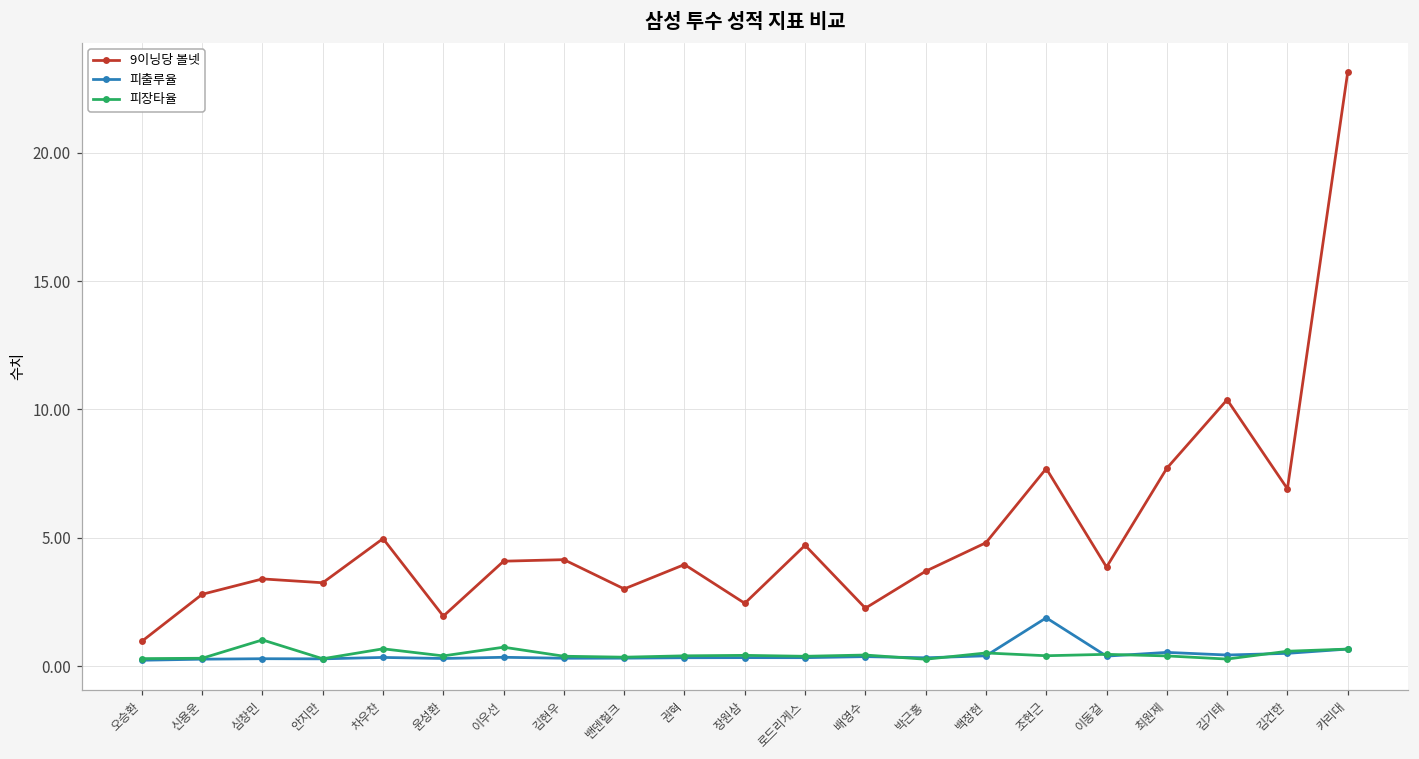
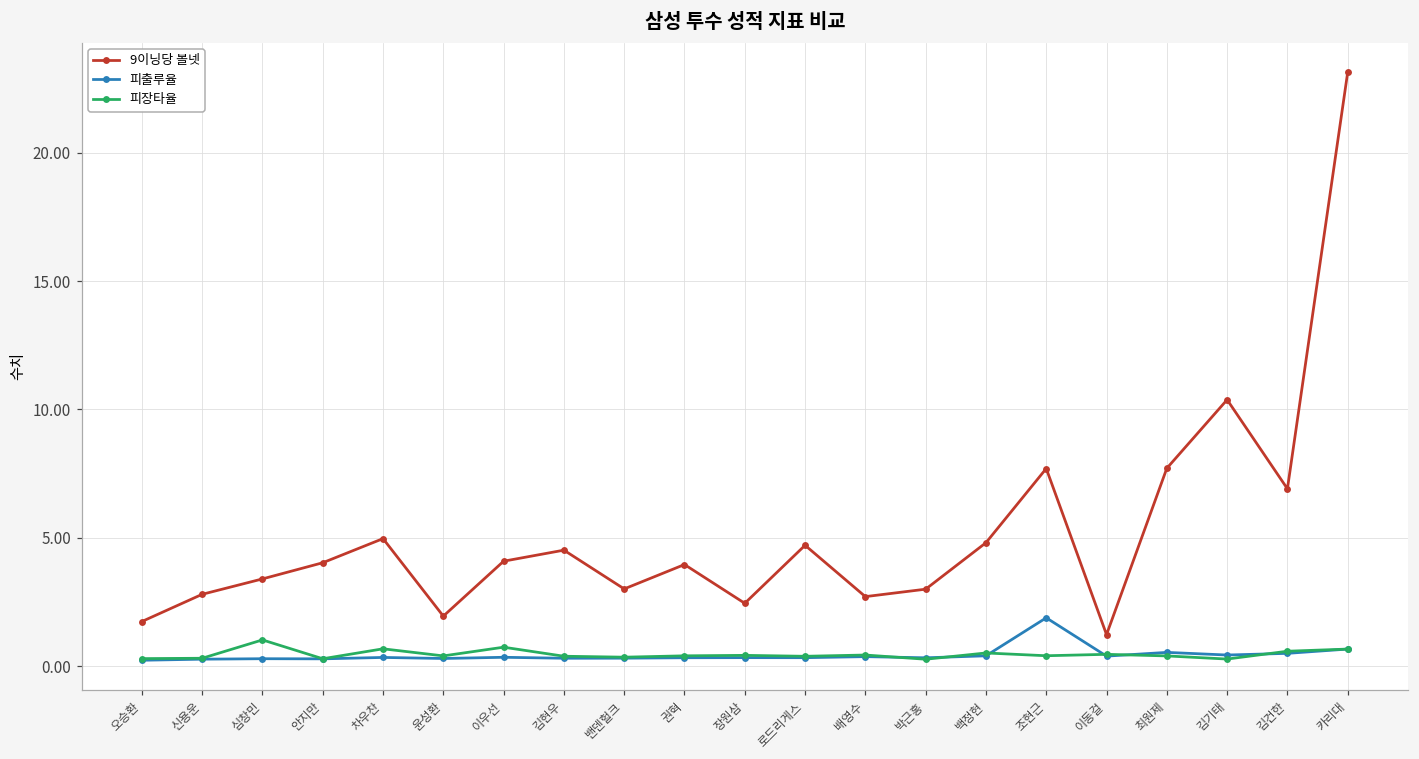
  {
    "9이닝당 볼넷": {
-     "오승환": 1.0,
+     "오승환": 1.7,
      "신용운": 2.8,
      "심창민": 3.4,
-     "안지만": 3.3,
+     "안지만": 4.0,
      "차우찬": 5.0,
      "윤성환": 2.0,
      "이우선": 4.1,
-     "김현우": 4.2,
+     "김현우": 4.5,
      "밴덴헐크": 3.0,
      "권혁": 4.0,
      "장원삼": 2.5,
      "로드리게스": 4.7,
-     "배영수": 2.3,
-     "박근홍": 3.7,
+     "배영수": 2.7,
+     "박근홍": 3.0,
      "백정현": 4.8,
      "조현근": 7.7,
-     "이동걸": 3.9,
+     "이동걸": 1.2,
      "최원제": 7.7,
      "김기태": 10.4,
      "김건한": 6.9,
      "카리대": 23.1
    },
    "피출루율": {
      "심창민": 0.3,
      "차우찬": 0.3,
      "이우선": 0.3,
      "백정현": 0.4,
      "조현근": 1.9,
      "최원제": 0.5,
      "김기태": 0.4
    },
    "피장타율": {
      "심창민": 1.0,
      "차우찬": 0.7,
      "이우선": 0.7,
      "백정현": 0.5,
      "조현근": 0.4,
      "최원제": 0.4,
      "김기태": 0.3
    }
  }
